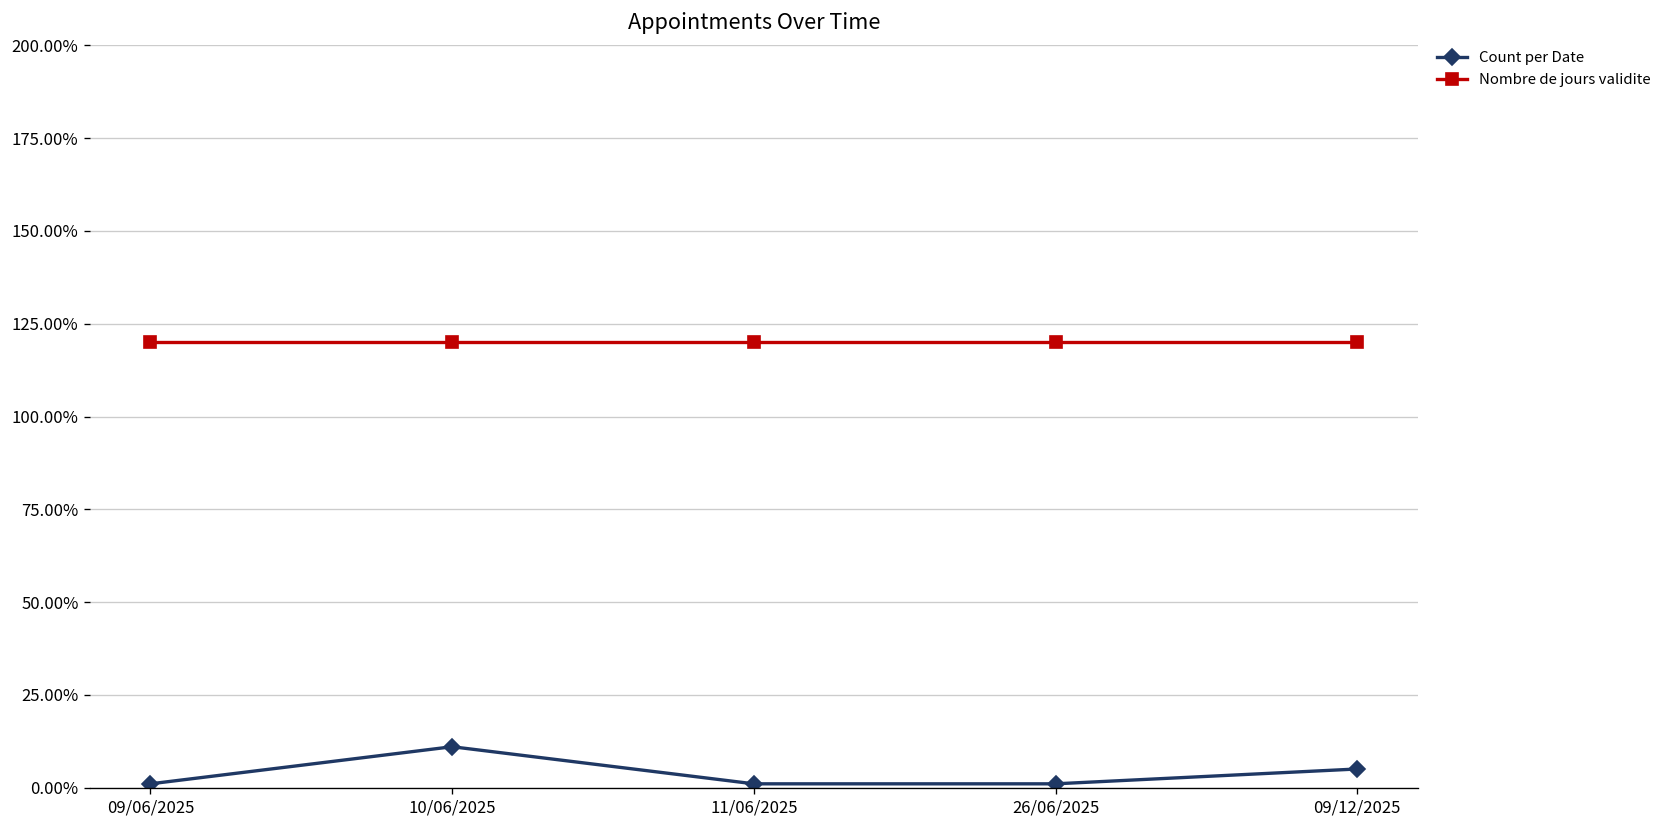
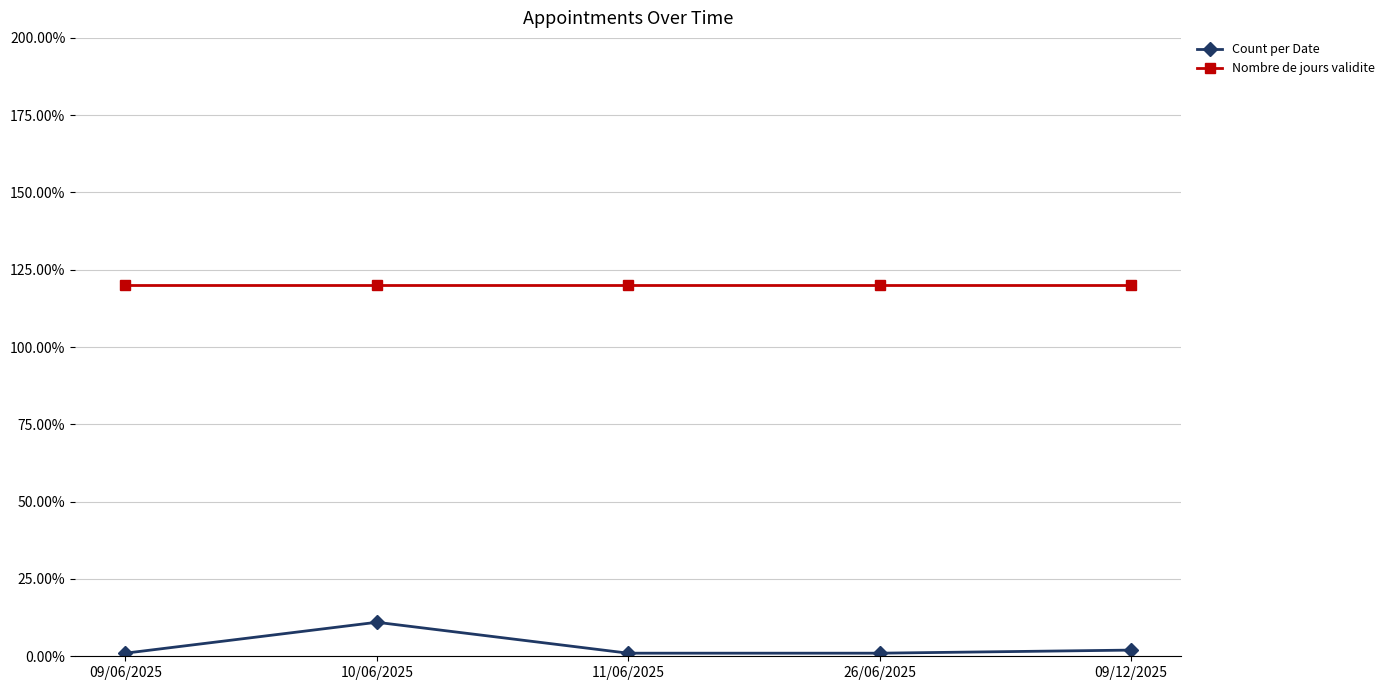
  {
    "Count per Date": {
      "09/06/2025": "1%",
      "10/06/2025": "11%",
      "11/06/2025": "1%",
      "26/06/2025": "1%",
-     "09/12/2025": "5%"
+     "09/12/2025": "2%"
    },
    "Nombre de jours validite": {
      "09/06/2025": "120%",
      "10/06/2025": "120%",
      "11/06/2025": "120%",
      "26/06/2025": "120%",
      "09/12/2025": "120%"
    }
  }
